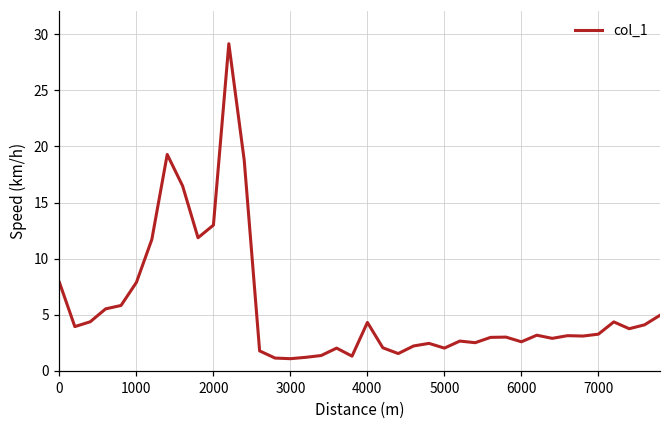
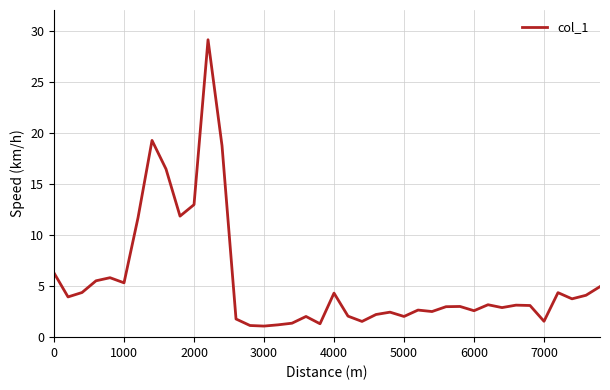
  {
-   "0": 7.9,
-   "1000": 7.9,
+   "0": 6.3,
+   "1000": 5.3,
    "2000": 13.0,
    "3000": 1.1,
    "4000": 4.3,
    "5000": 2.0,
    "6000": 2.6,
-   "7000": 3.3
+   "7000": 1.6
  }
